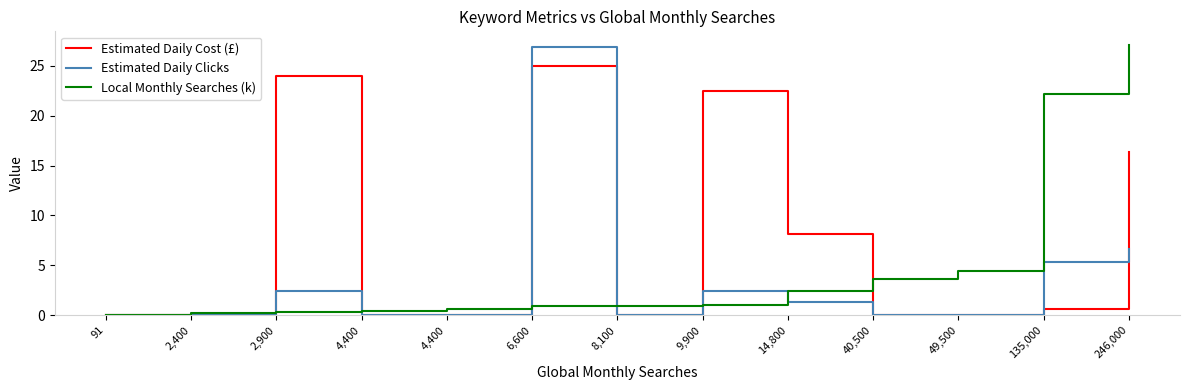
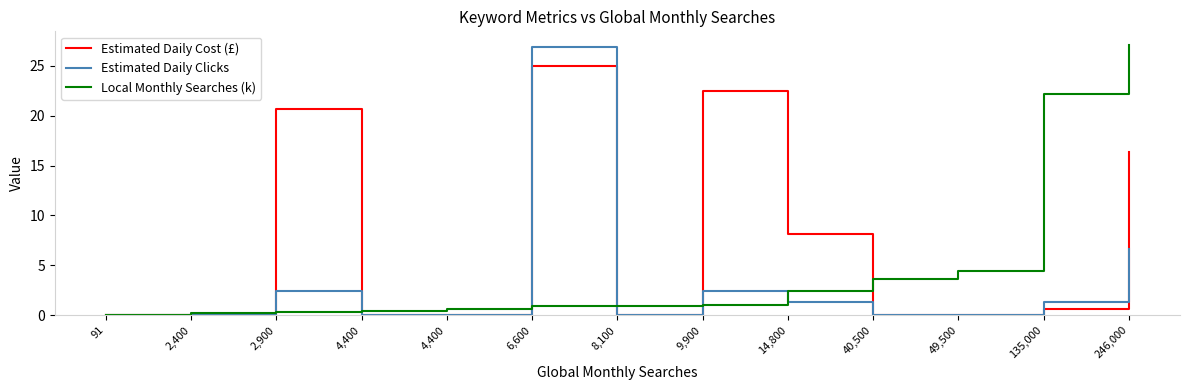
  {
    "Estimated Daily Cost (£)": {
-     "2,900": 24,
+     "2,900": 21,
      "6,600": 25,
      "9,900": 23,
      "14,800": 8,
      "135,000": 1,
      "246,000": 16
    },
    "Estimated Daily Clicks": {
      "2,900": 2,
      "6,600": 27,
      "9,900": 2,
      "14,800": 1,
-     "135,000": 5,
+     "135,000": 1,
      "246,000": 7
    },
    "Local Monthly Searches (k)": {
      "2,400": 0,
      "2,900": 0,
      "6,600": 1,
      "8,100": 1,
      "9,900": 1,
      "14,800": 2,
      "40,500": 4,
      "49,500": 4,
      "135,000": 22,
      "246,000": 27
    }
  }
